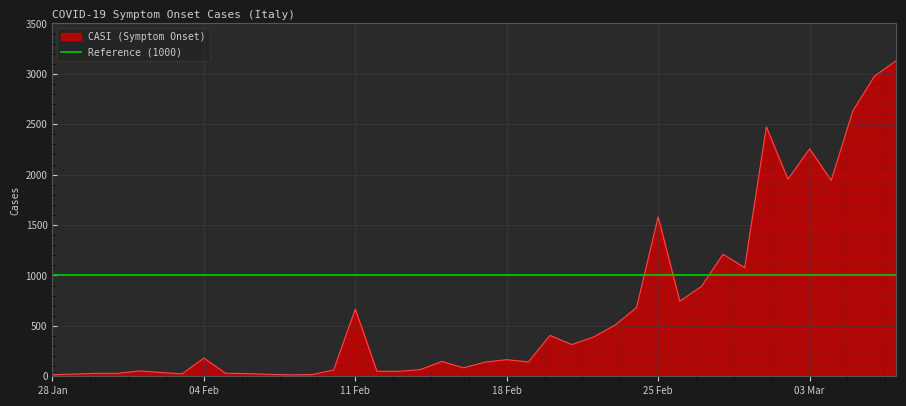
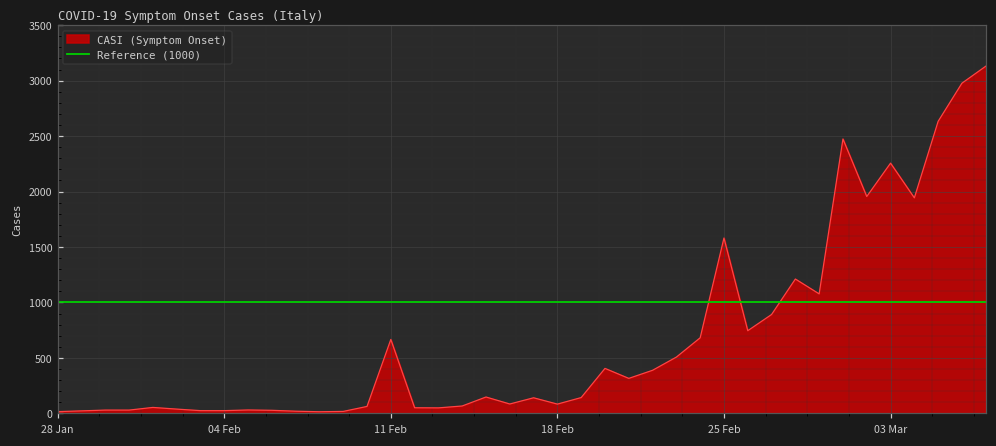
  {
    "28 Jan": 20,
-   "04 Feb": 180,
+   "04 Feb": 20,
    "11 Feb": 670,
-   "18 Feb": 170,
+   "18 Feb": 80,
    "25 Feb": 1580,
    "03 Mar": 2260
  }
